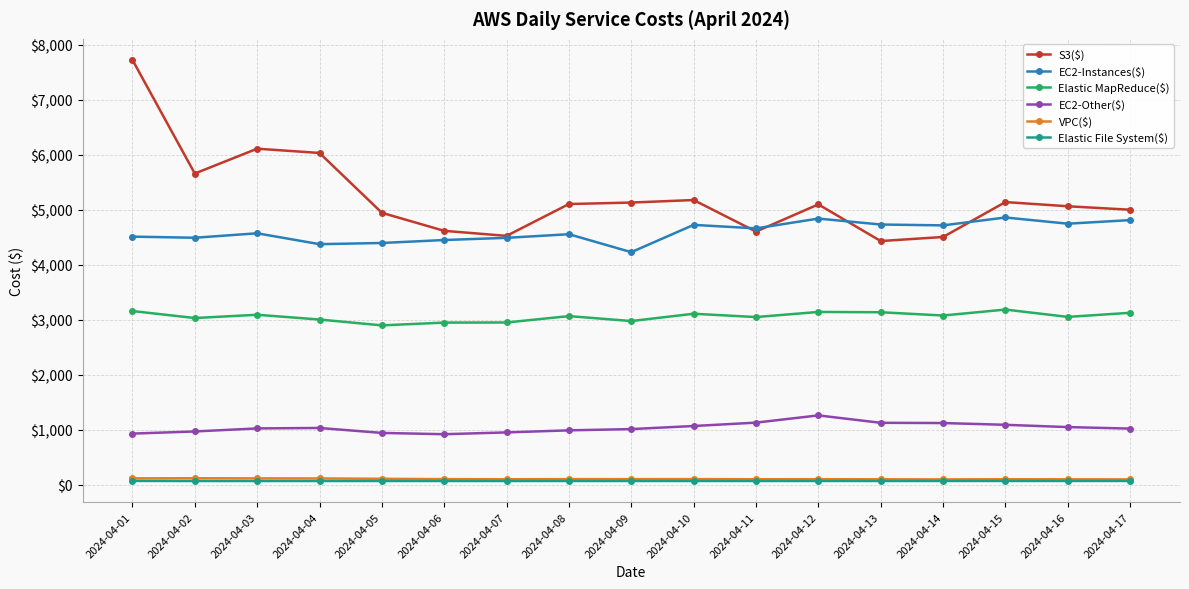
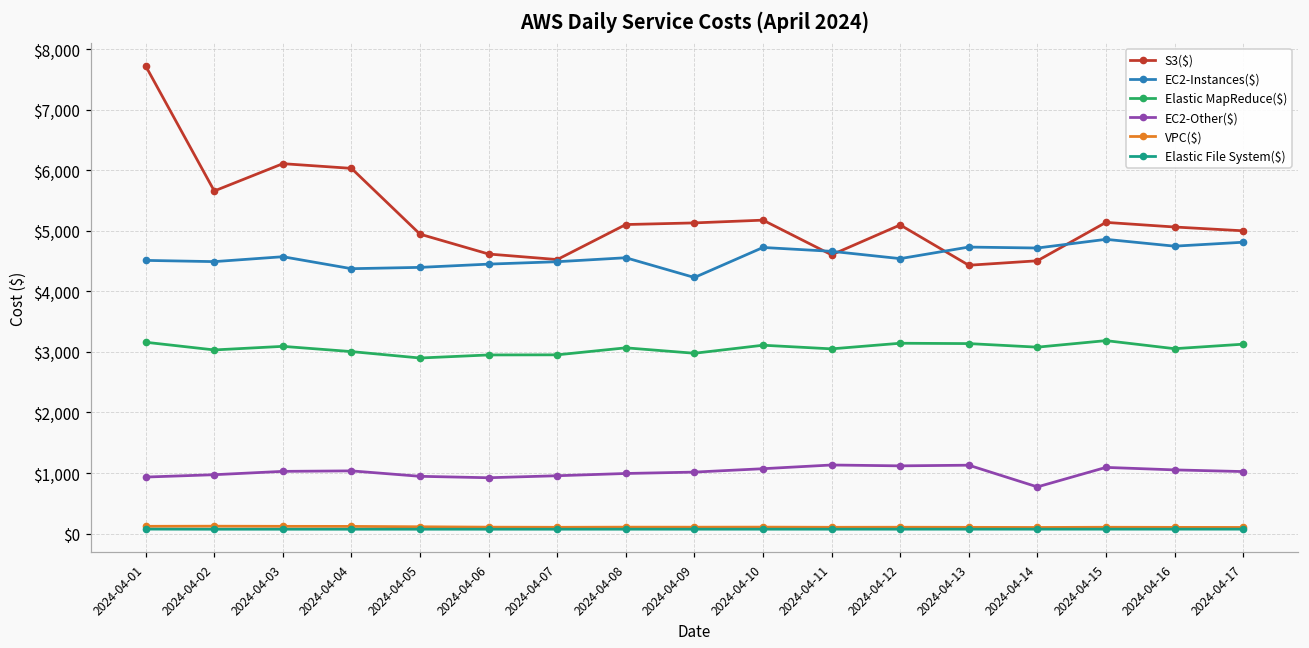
  {
    "S3($)": {
      "2024-04-01": "$7,700",
      "2024-04-02": "$5,700",
      "2024-04-03": "$6,100",
      "2024-04-04": "$6,000",
      "2024-04-05": "$4,900",
      "2024-04-06": "$4,600",
      "2024-04-08": "$5,100",
      "2024-04-09": "$5,100",
      "2024-04-10": "$5,200",
      "2024-04-11": "$4,600",
      "2024-04-12": "$5,100",
      "2024-04-13": "$4,400",
      "2024-04-14": "$4,500",
      "2024-04-15": "$5,100",
      "2024-04-16": "$5,100",
      "2024-04-17": "$5,000"
    },
    "EC2-Instances($)": {
      "2024-04-01": "$4,500",
      "2024-04-02": "$4,500",
      "2024-04-03": "$4,600",
      "2024-04-04": "$4,400",
      "2024-04-05": "$4,400",
      "2024-04-06": "$4,500",
      "2024-04-08": "$4,600",
      "2024-04-09": "$4,200",
      "2024-04-10": "$4,700",
      "2024-04-11": "$4,700",
-     "2024-04-12": "$4,800",
+     "2024-04-12": "$4,500",
      "2024-04-13": "$4,700",
      "2024-04-14": "$4,700",
      "2024-04-15": "$4,900",
      "2024-04-16": "$4,700",
      "2024-04-17": "$4,800"
    },
    "EC2-Other($)": {
      "2024-04-01": "$900",
      "2024-04-02": "$1,000",
      "2024-04-03": "$1,000",
      "2024-04-04": "$1,000",
      "2024-04-05": "$900",
      "2024-04-06": "$900",
      "2024-04-07": "$1,000",
      "2024-04-08": "$1,000",
      "2024-04-09": "$1,000",
      "2024-04-10": "$1,100",
      "2024-04-11": "$1,100",
-     "2024-04-12": "$1,300",
+     "2024-04-12": "$1,100",
      "2024-04-13": "$1,100",
-     "2024-04-14": "$1,100",
+     "2024-04-14": "$800",
      "2024-04-15": "$1,100",
      "2024-04-16": "$1,100",
      "2024-04-17": "$1,000"
    },
    "VPC($)": {
      "2024-04-02": "$100",
      "2024-04-03": "$100"
    }
  }
